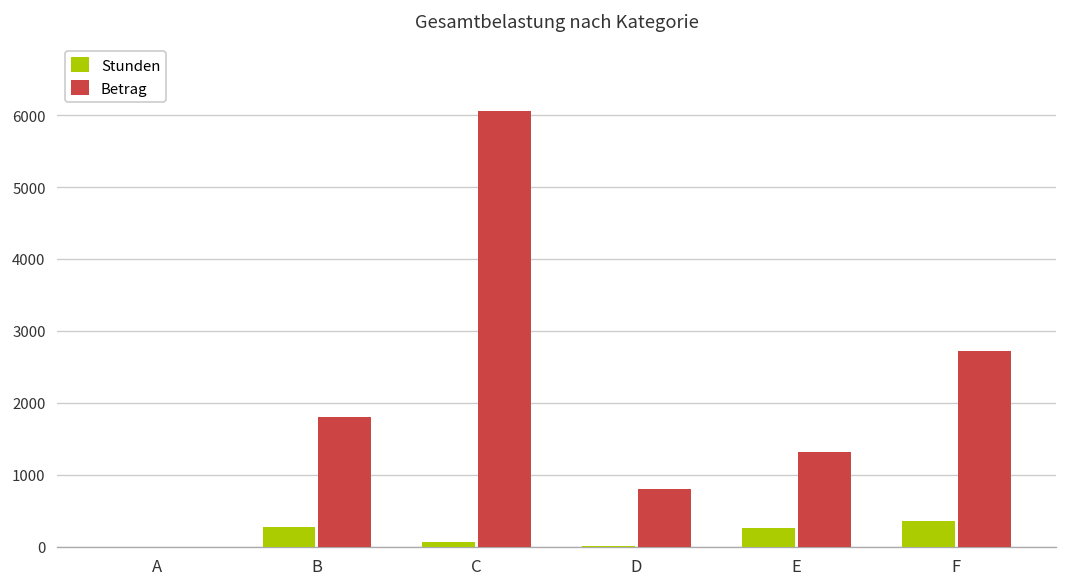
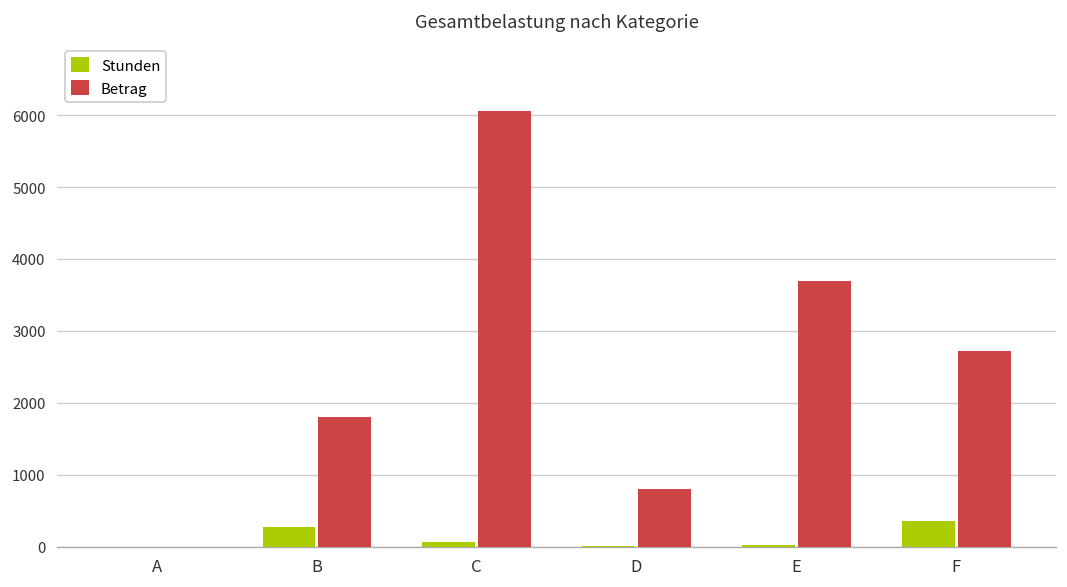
  {
    "Stunden": {
      "A": 0,
      "B": 300,
      "C": 100,
-     "E": 300,
+     "E": 0,
      "F": 400
    },
    "Betrag": {
      "A": 0,
      "B": 1800,
      "C": 6100,
      "D": 800,
-     "E": 1300,
+     "E": 3700,
      "F": 2700
    }
  }
